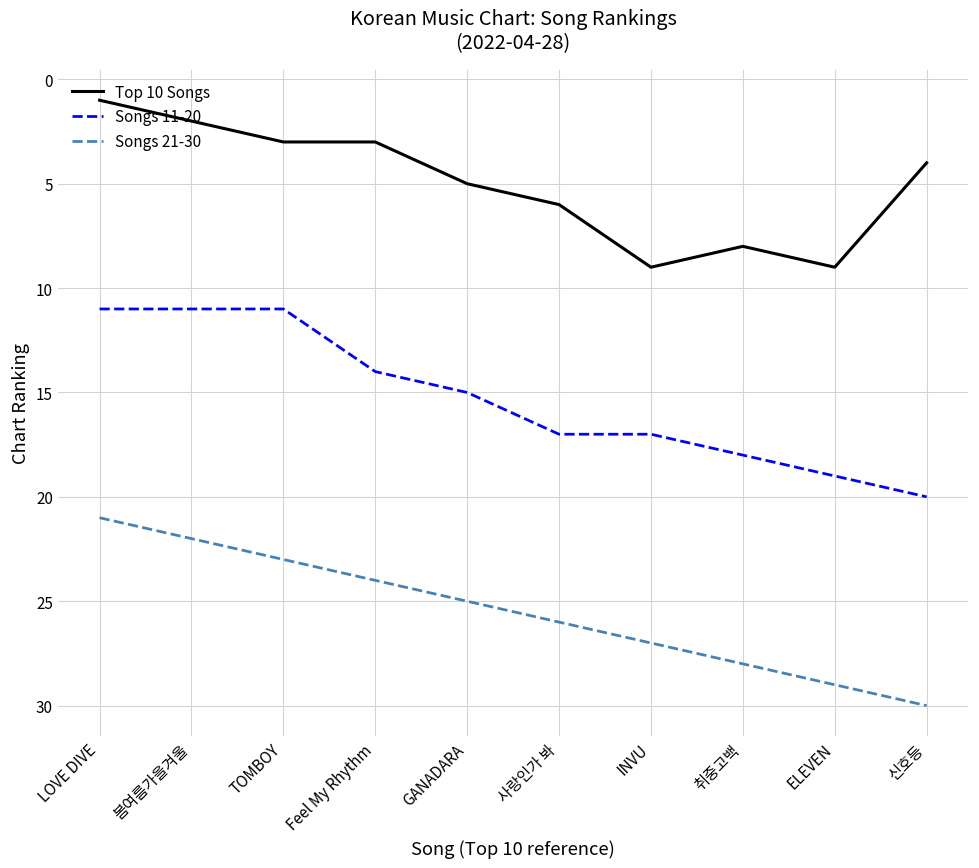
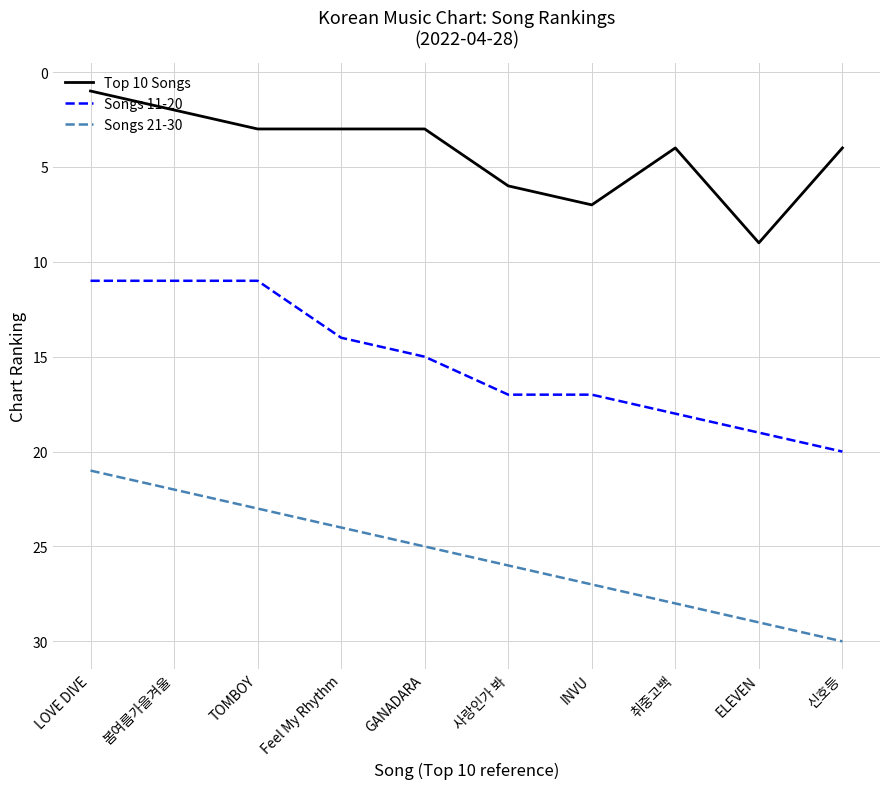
  {
    "Top 10 Songs": {
      "LOVE DIVE": 1,
      "봄여름가을겨울": 2,
      "TOMBOY": 3,
      "Feel My Rhythm": 3,
-     "GANADARA": 5,
+     "GANADARA": 3,
      "사랑인가 봐": 6,
-     "INVU": 9,
-     "취중고백": 8,
+     "INVU": 7,
+     "취중고백": 4,
      "ELEVEN": 9,
      "신호등": 4
    },
    "Songs 11-20": {
      "LOVE DIVE": 11,
      "봄여름가을겨울": 11,
      "TOMBOY": 11,
      "Feel My Rhythm": 14,
      "GANADARA": 15,
      "사랑인가 봐": 17,
      "INVU": 17,
      "취중고백": 18,
      "ELEVEN": 19,
      "신호등": 20
    },
    "Songs 21-30": {
      "LOVE DIVE": 21,
      "봄여름가을겨울": 22,
      "TOMBOY": 23,
      "Feel My Rhythm": 24,
      "GANADARA": 25,
      "사랑인가 봐": 26,
      "INVU": 27,
      "취중고백": 28,
      "ELEVEN": 29,
      "신호등": 30
    }
  }
